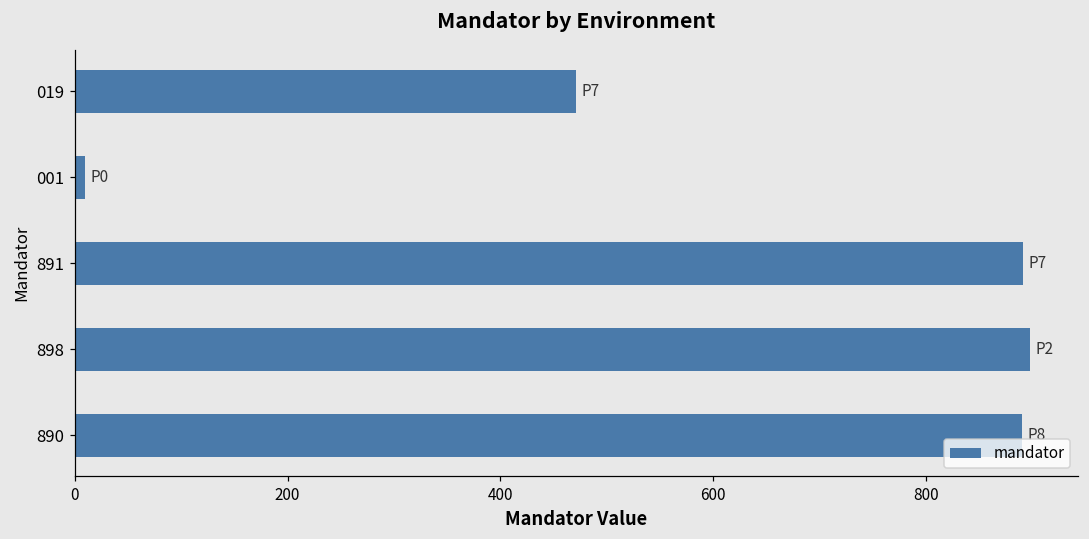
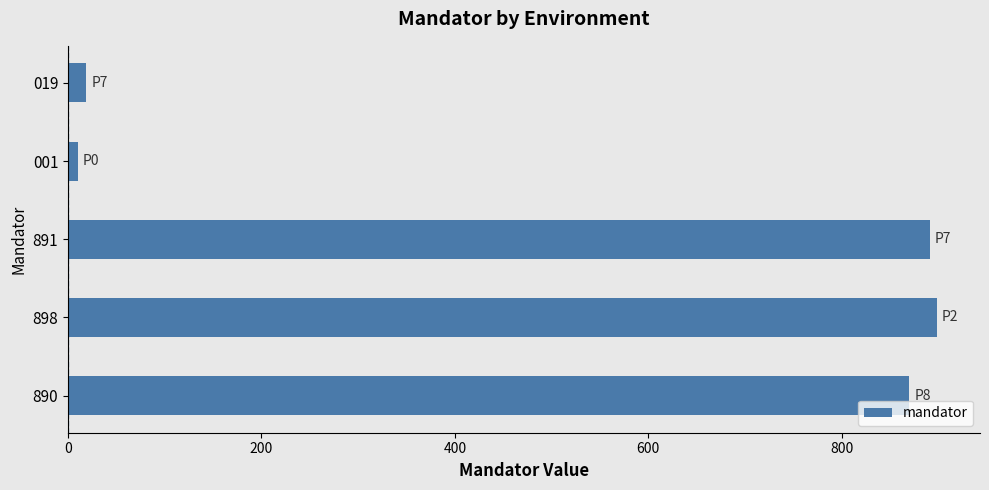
  {
-   "019": 470,
+   "019": 20,
    "001": 10,
    "891": 890,
    "898": 900,
-   "890": 890
+   "890": 870
  }
